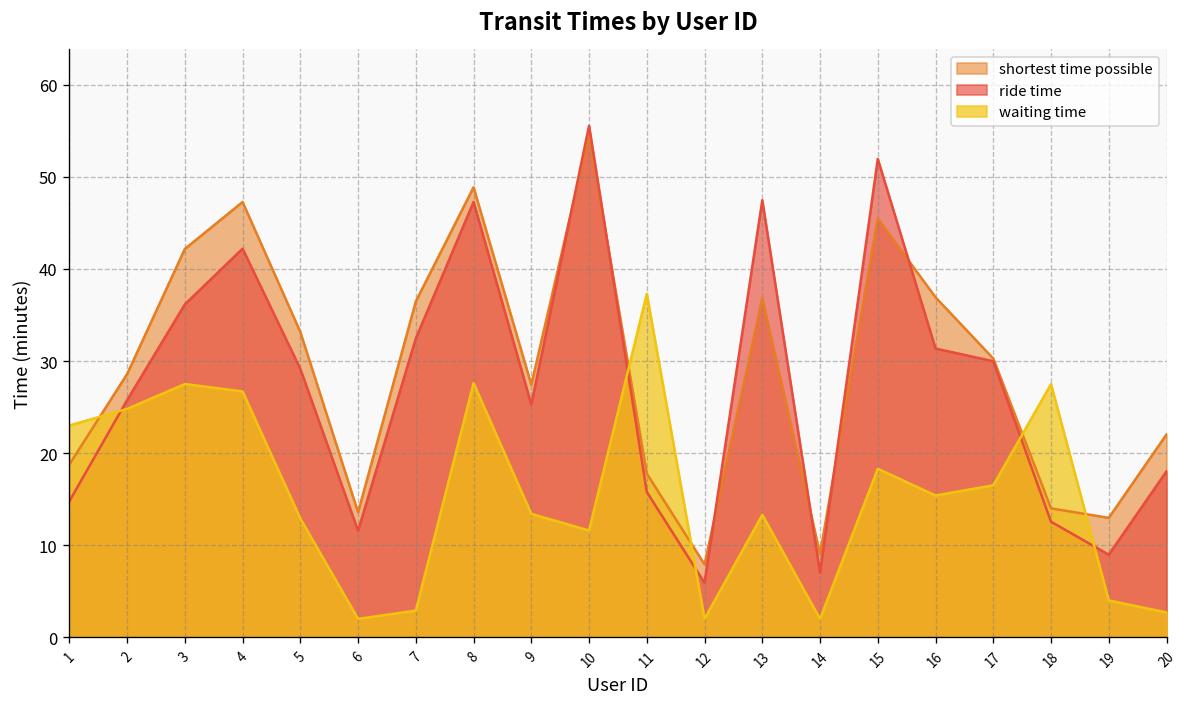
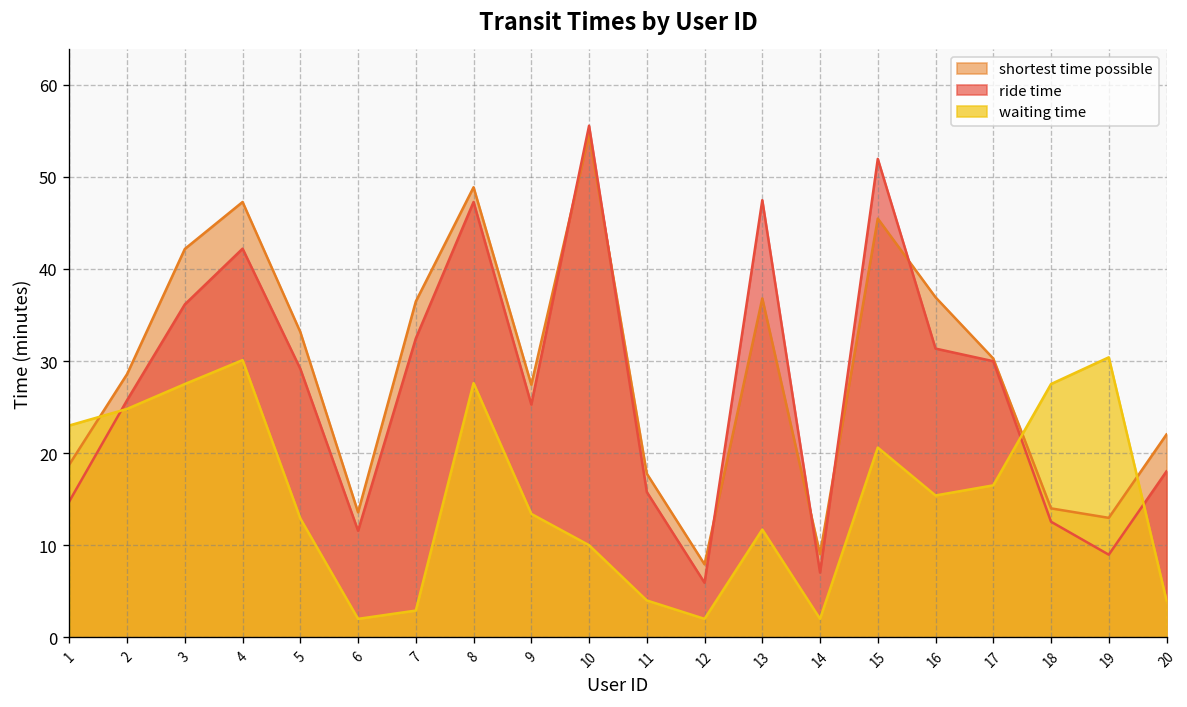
  {
    "waiting time": {
      "1": 23,
      "2": 25,
      "3": 28,
-     "4": 27,
+     "4": 30,
      "5": 13,
      "6": 2,
      "7": 3,
      "8": 28,
      "9": 13,
-     "10": 12,
-     "11": 37,
+     "10": 10,
+     "11": 4,
      "12": 2,
-     "13": 13,
+     "13": 12,
      "14": 2,
-     "15": 18,
+     "15": 21,
      "16": 15,
      "17": 17,
      "18": 28,
-     "19": 4,
-     "20": 3
+     "19": 30,
+     "20": 4
    }
  }
